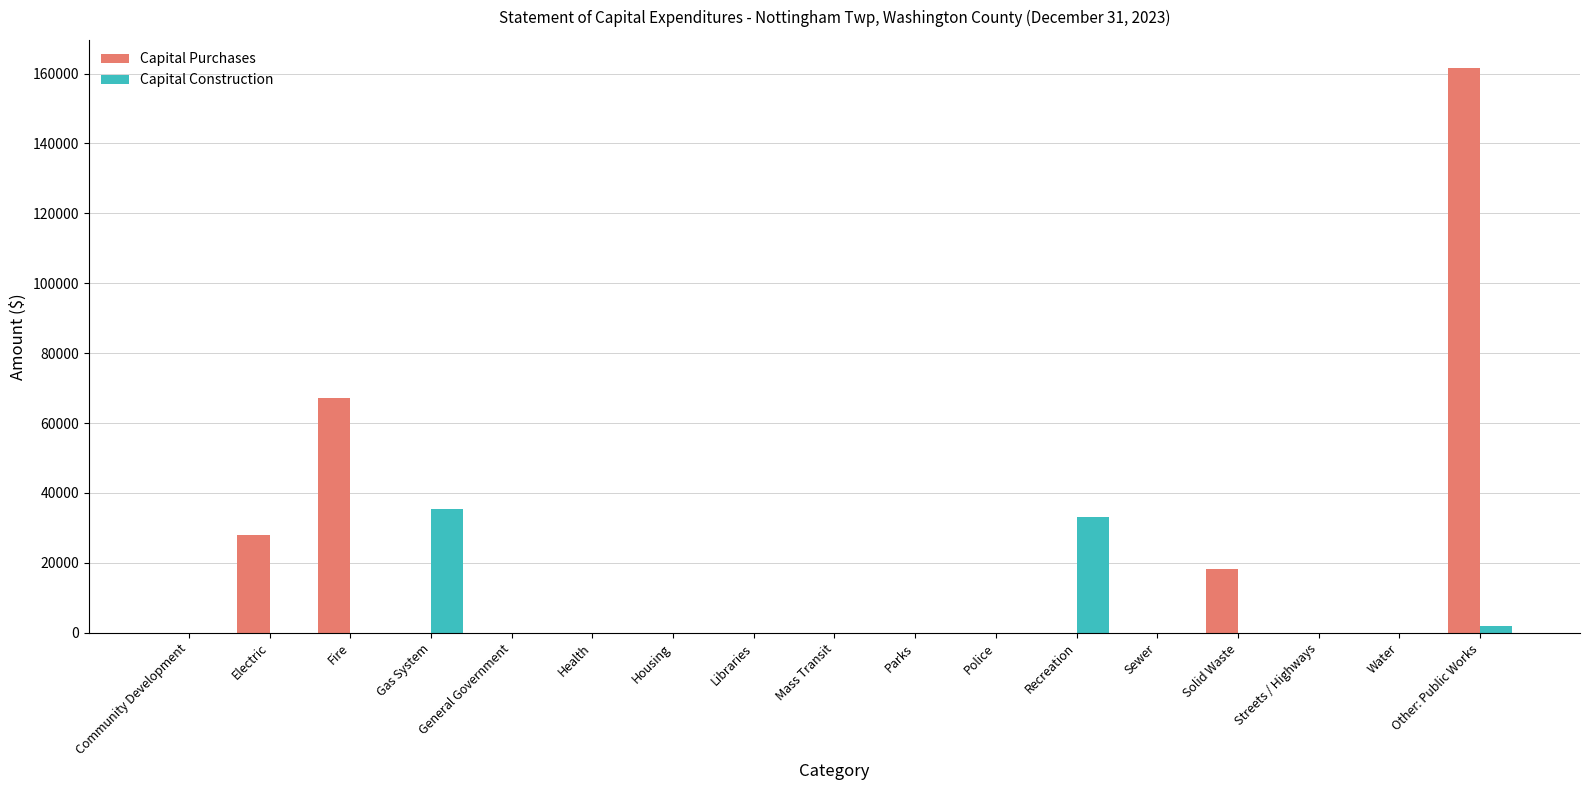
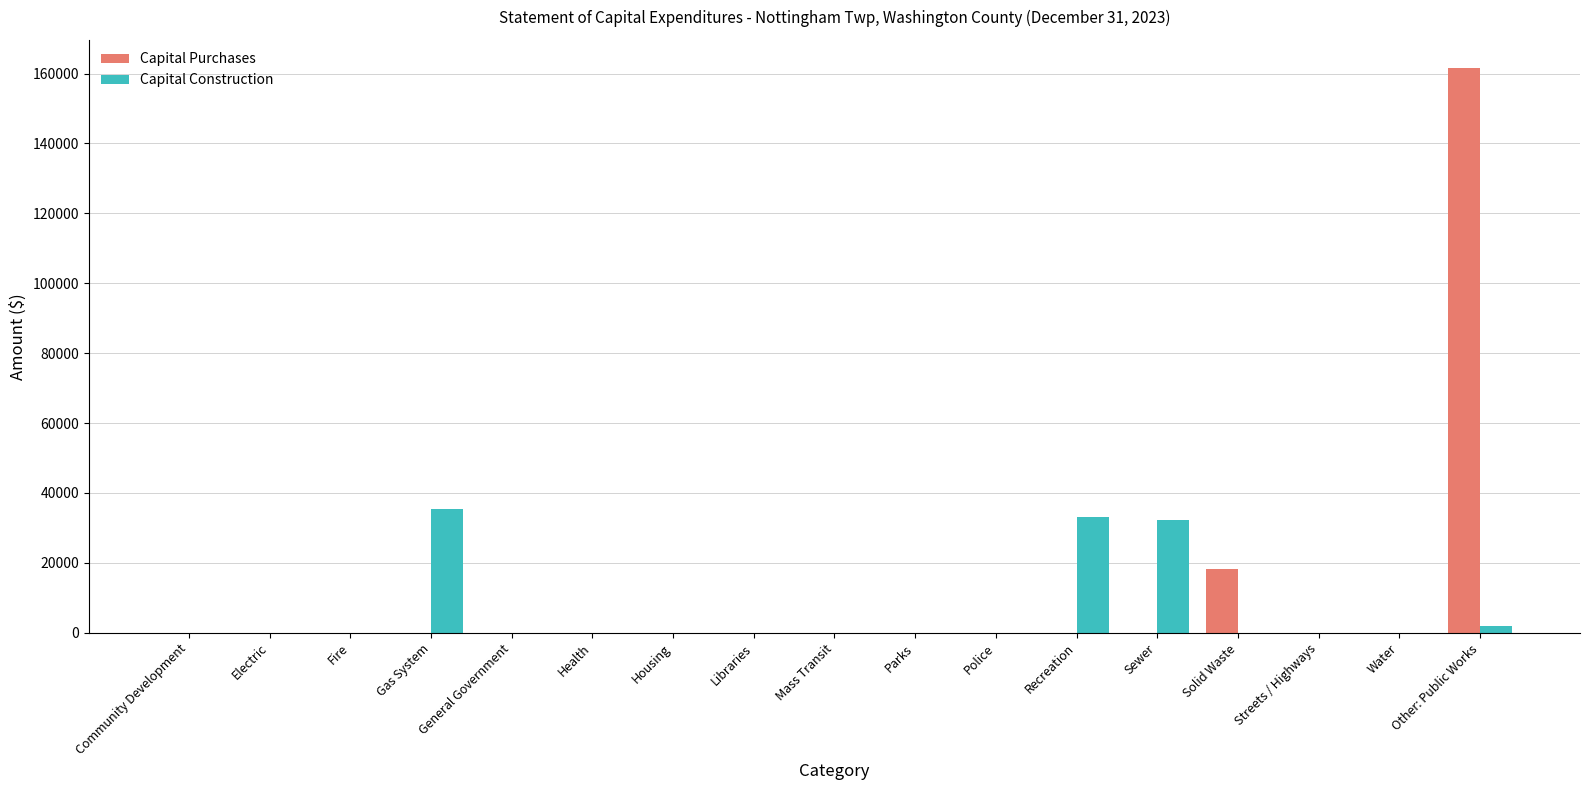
  {
    "Capital Purchases": {
      "Community Development": 0,
-     "Electric": 28000,
-     "Fire": 67000,
+     "Electric": 0,
+     "Fire": 0,
      "Gas System": 0,
      "General Government": 0,
      "Health": 0,
      "Housing": 0,
      "Libraries": 0,
      "Mass Transit": 0,
      "Parks": 0,
      "Police": 0,
      "Recreation": 0,
      "Sewer": 0,
      "Solid Waste": 18000,
      "Streets / Highways": 0,
      "Water": 0,
      "Other: Public Works": 162000
    },
    "Capital Construction": {
      "Community Development": 0,
      "Electric": 0,
      "Fire": 0,
      "Gas System": 35000,
      "General Government": 0,
      "Health": 0,
      "Housing": 0,
      "Libraries": 0,
      "Mass Transit": 0,
      "Parks": 0,
      "Police": 0,
      "Recreation": 33000,
-     "Sewer": 0,
+     "Sewer": 32000,
      "Solid Waste": 0,
      "Streets / Highways": 0,
      "Water": 0,
      "Other: Public Works": 2000
    }
  }
